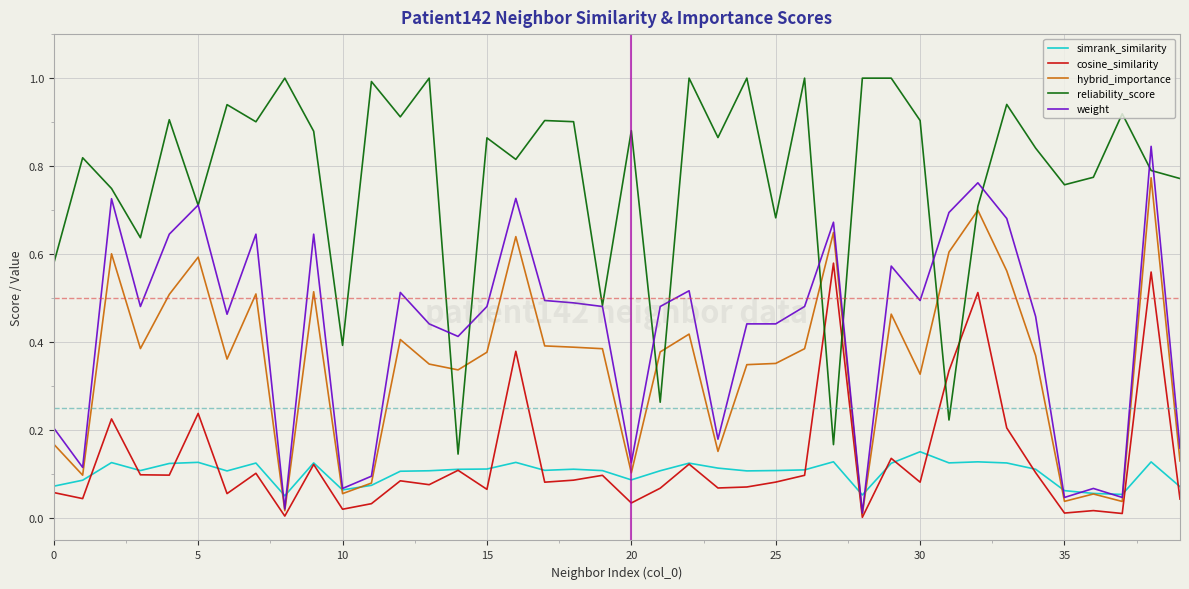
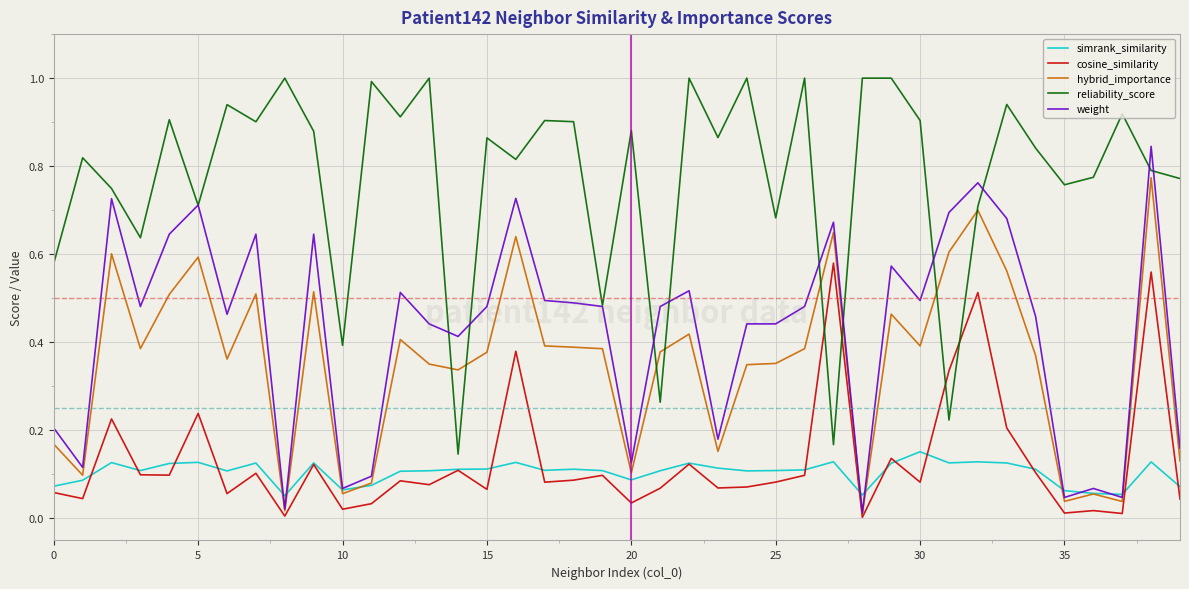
  {
    "simrank_similarity": {
      "0": 0.07,
      "5": 0.13,
      "15": 0.11,
      "20": 0.09,
      "25": 0.11,
      "30": 0.15,
      "35": 0.06
    },
    "cosine_similarity": {
      "0": 0.06,
      "5": 0.24,
      "10": 0.02,
      "15": 0.07,
      "20": 0.04,
      "25": 0.08,
      "30": 0.08,
      "35": 0.01
    },
    "hybrid_importance": {
      "0": 0.17,
      "5": 0.59,
      "10": 0.06,
      "15": 0.38,
      "20": 0.10,
      "25": 0.35,
-     "30": 0.33,
+     "30": 0.39,
      "35": 0.04
    },
    "reliability_score": {
      "0": 0.58,
      "10": 0.39,
      "15": 0.86,
      "20": 0.88,
      "25": 0.68,
      "30": 0.90,
      "35": 0.76
    },
    "weight": {
      "0": 0.21,
      "15": 0.48,
      "20": 0.13,
      "25": 0.44,
      "30": 0.50,
      "35": 0.05
    }
  }
